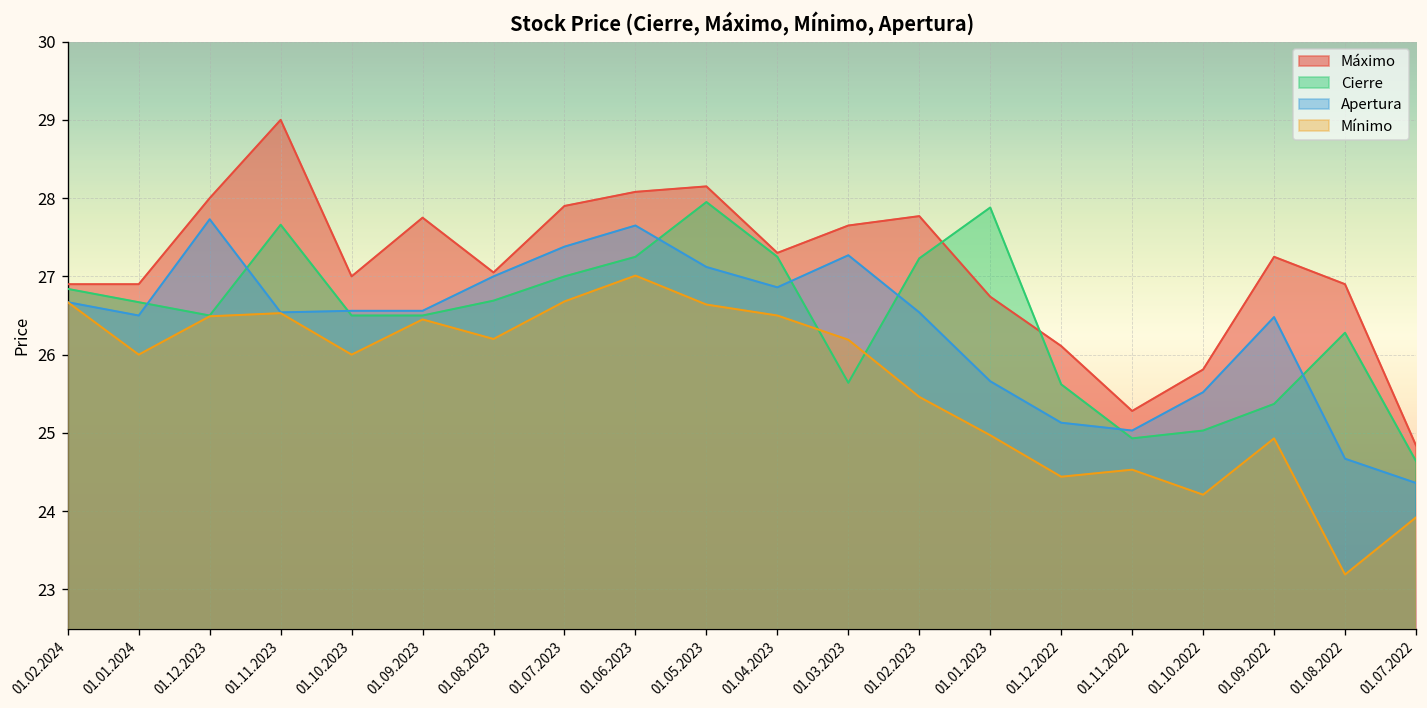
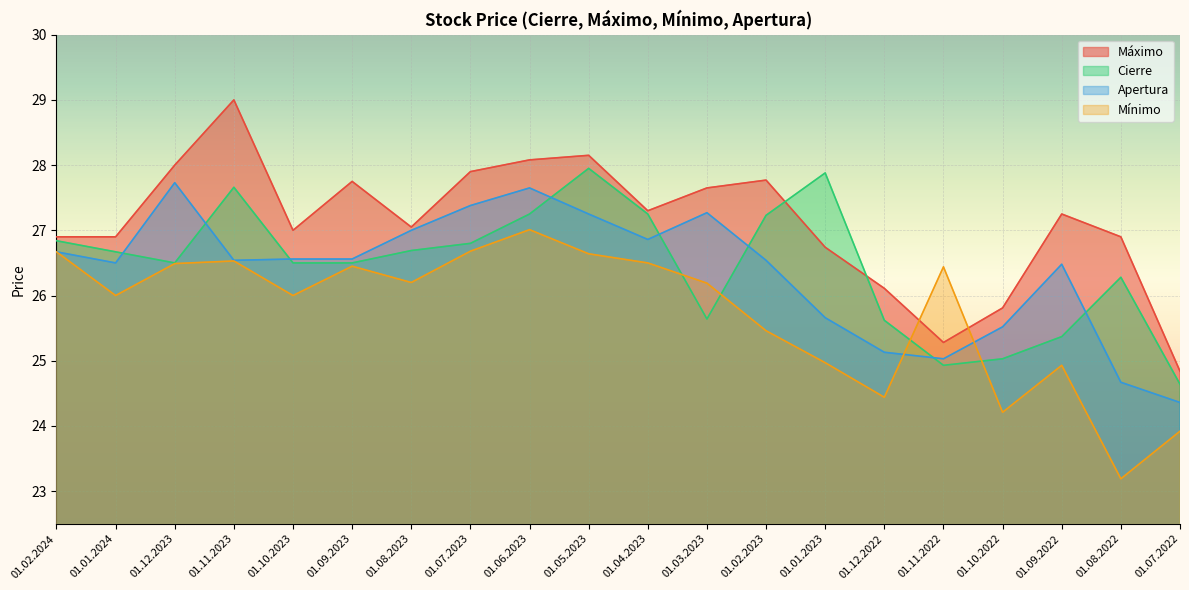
  {
    "Máximo": {
      "01.02.2024": 26.9,
      "01.01.2024": 26.9,
      "01.12.2023": 28.0,
      "01.11.2023": 29.0,
      "01.10.2023": 27.0,
      "01.09.2023": 27.8,
      "01.08.2023": 27.1,
      "01.07.2023": 27.9,
      "01.06.2023": 28.1,
      "01.05.2023": 28.2,
      "01.04.2023": 27.3,
      "01.03.2023": 27.7,
      "01.02.2023": 27.8,
      "01.01.2023": 26.7,
      "01.12.2022": 26.1,
      "01.11.2022": 25.3,
      "01.10.2022": 25.8,
      "01.09.2022": 27.3,
      "01.08.2022": 26.9,
      "01.07.2022": 24.8
    },
    "Cierre": {
      "01.02.2024": 26.8,
      "01.01.2024": 26.7,
      "01.11.2023": 27.7,
      "01.10.2023": 26.5,
      "01.09.2023": 26.5,
      "01.08.2023": 26.7,
-     "01.07.2023": 27.0,
+     "01.07.2023": 26.8,
      "01.06.2023": 27.3,
      "01.05.2023": 28.0,
      "01.04.2023": 27.3,
      "01.03.2023": 25.6,
      "01.02.2023": 27.2,
      "01.01.2023": 27.9,
      "01.12.2022": 25.6,
      "01.11.2022": 24.9,
      "01.10.2022": 25.0,
      "01.09.2022": 25.4,
      "01.08.2022": 26.3,
      "01.07.2022": 24.6
    },
    "Apertura": {
      "01.01.2024": 26.5,
      "01.12.2023": 27.7,
      "01.10.2023": 26.6,
      "01.09.2023": 26.6,
      "01.08.2023": 27.0,
      "01.07.2023": 27.4,
      "01.06.2023": 27.7,
-     "01.05.2023": 27.1,
+     "01.05.2023": 27.3,
      "01.04.2023": 26.9,
      "01.03.2023": 27.3,
      "01.02.2023": 26.5,
      "01.01.2023": 25.7,
      "01.12.2022": 25.1,
      "01.11.2022": 25.0,
      "01.10.2022": 25.5,
      "01.09.2022": 26.5,
      "01.08.2022": 24.7,
      "01.07.2022": 24.4
    },
    "Mínimo": {
      "01.01.2024": 26.0,
      "01.10.2023": 26.0,
      "01.09.2023": 26.5,
      "01.08.2023": 26.2,
      "01.07.2023": 26.7,
      "01.06.2023": 27.0,
      "01.05.2023": 26.6,
      "01.04.2023": 26.5,
      "01.03.2023": 26.2,
      "01.02.2023": 25.5,
      "01.01.2023": 25.0,
      "01.12.2022": 24.4,
-     "01.11.2022": 24.5,
+     "01.11.2022": 26.4,
      "01.10.2022": 24.2,
      "01.09.2022": 24.9,
      "01.08.2022": 23.2,
      "01.07.2022": 23.9
    }
  }
